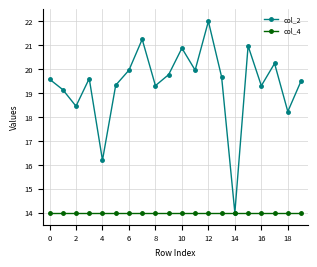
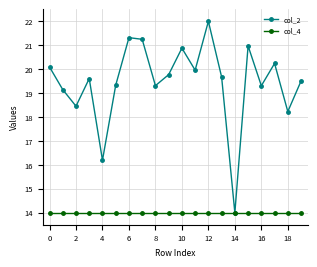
  {
    "col_2": {
-     "0": 19.6,
+     "0": 20.1,
      "2": 18.5,
      "4": 16.2,
-     "6": 20.0,
+     "6": 21.3,
      "8": 19.3,
      "10": 20.9,
      "12": 22.0,
      "16": 19.3,
      "18": 18.2
    },
    "col_4": {
      "0": 14.0,
      "2": 14.0,
      "4": 14.0,
      "6": 14.0,
      "8": 14.0,
      "10": 14.0,
      "12": 14.0,
      "16": 14.0,
      "18": 14.0
    }
  }
